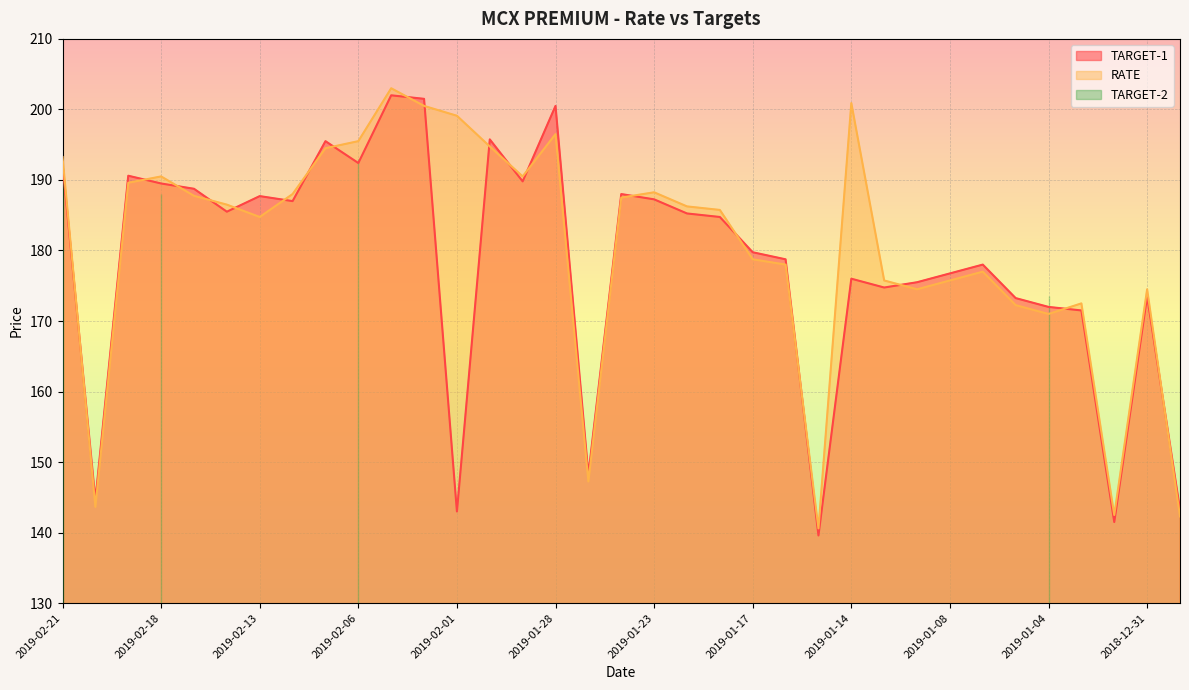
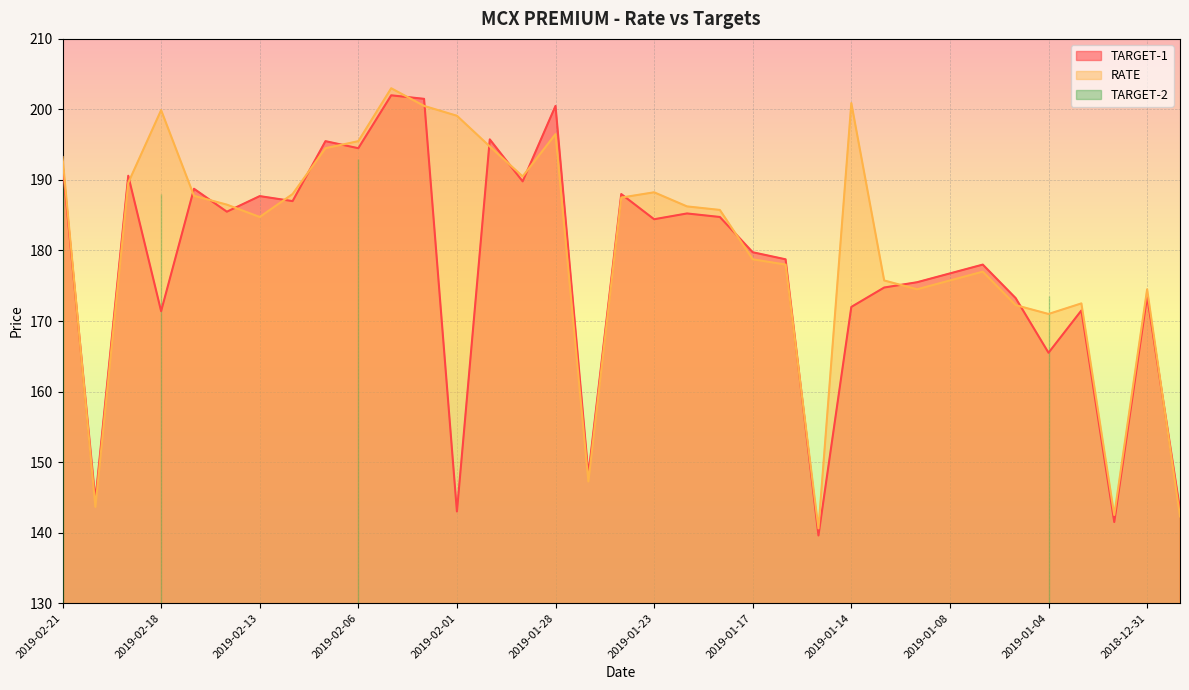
  {
    "TARGET-1": {
      "2019-02-21": 192,
-     "2019-02-18": 190,
+     "2019-02-18": 171,
      "2019-02-13": 188,
-     "2019-02-06": 192,
+     "2019-02-06": 195,
      "2019-02-01": 143,
      "2019-01-28": 201,
-     "2019-01-23": 187,
+     "2019-01-23": 184,
      "2019-01-17": 180,
-     "2019-01-14": 176,
-     "2019-01-04": 172
+     "2019-01-14": 172,
+     "2019-01-04": 166
    },
    "RATE": {
      "2019-02-21": 193,
-     "2019-02-18": 191,
+     "2019-02-18": 200,
      "2019-02-13": 185,
      "2019-02-06": 196,
      "2019-02-01": 199,
      "2019-01-28": 197,
      "2019-01-23": 188,
      "2019-01-17": 179,
      "2019-01-14": 201,
      "2019-01-04": 171
    }
  }
